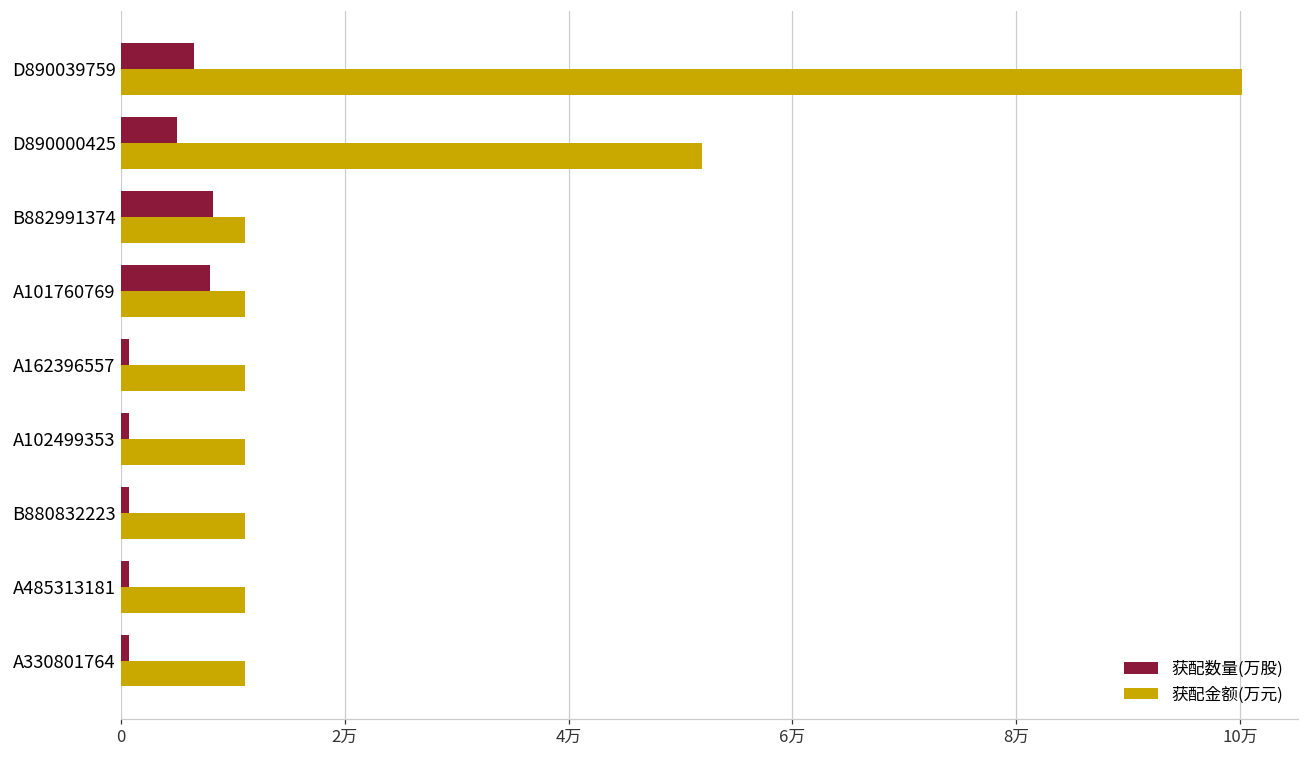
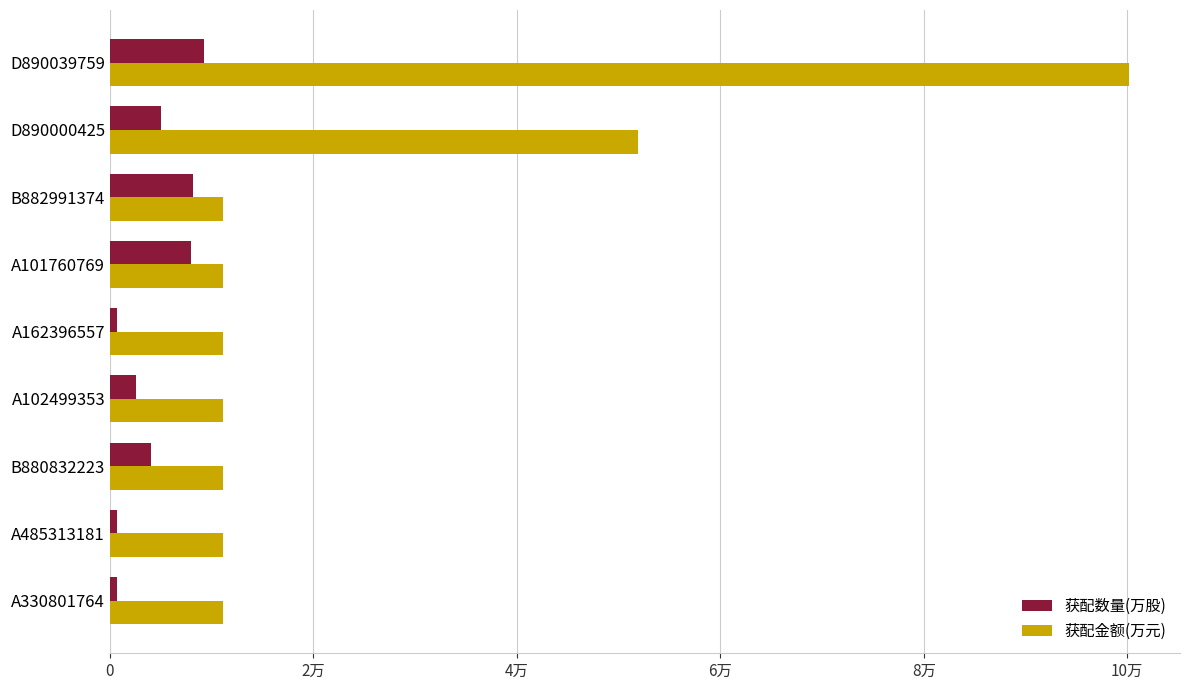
  {
    "获配数量(万股)": {
-     "D890039759": "0.65万",
+     "D890039759": "0.92万",
      "D890000425": "0.50万",
      "B882991374": "0.82万",
      "A101760769": "0.79万",
      "A162396557": "0.07万",
-     "A102499353": "0.07万",
-     "B880832223": "0.07万",
+     "A102499353": "0.26万",
+     "B880832223": "0.41万",
      "A485313181": "0.07万",
      "A330801764": "0.07万"
    },
    "获配金额(万元)": {
      "D890039759": "10.02万",
      "D890000425": "5.19万",
      "B882991374": "1.11万",
      "A101760769": "1.11万",
      "A162396557": "1.11万",
      "A102499353": "1.11万",
      "B880832223": "1.11万",
      "A485313181": "1.11万",
      "A330801764": "1.11万"
    }
  }
